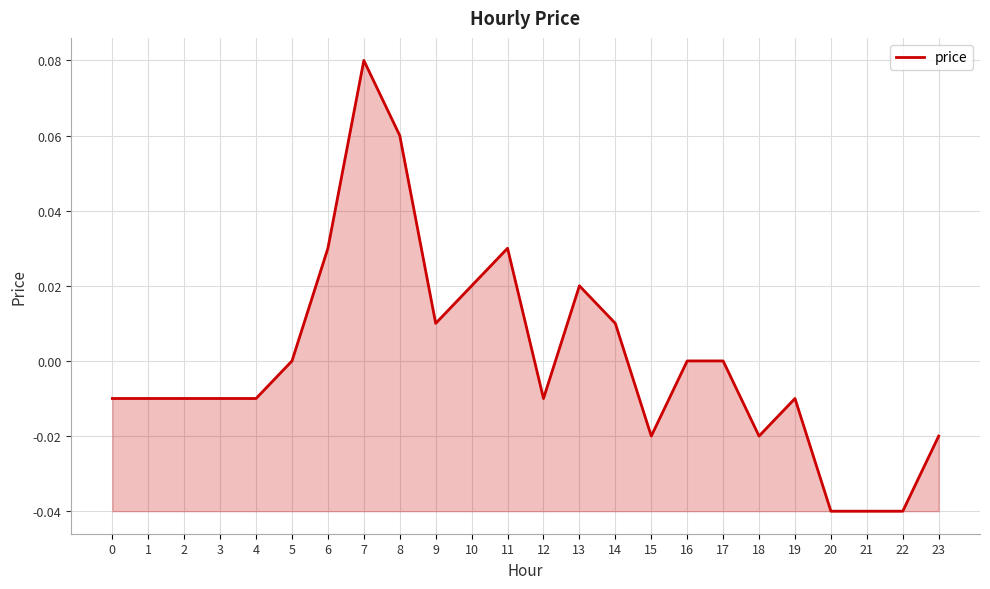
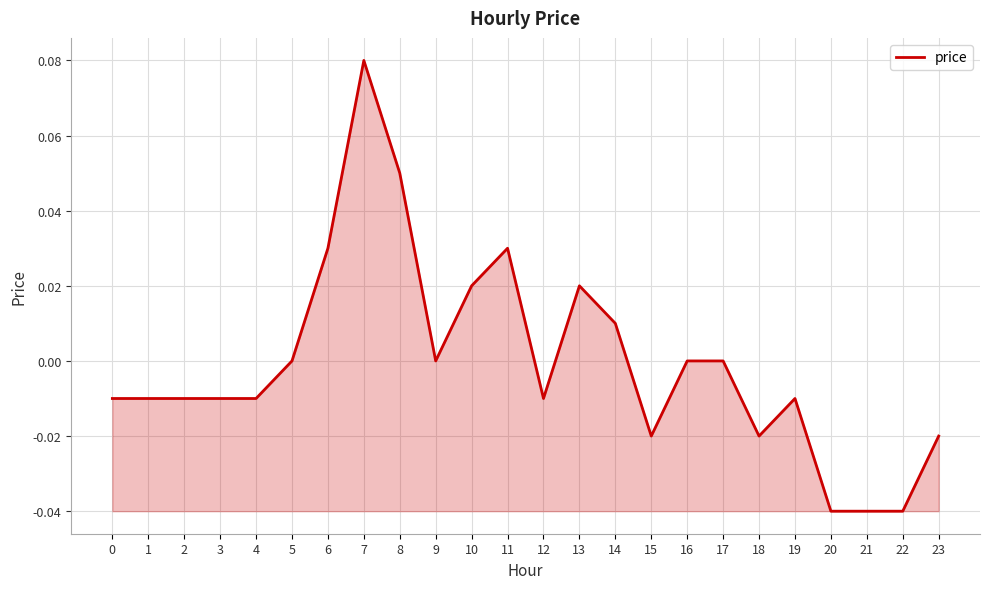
  {
    "0": -0.01,
    "1": -0.01,
    "2": -0.01,
    "3": -0.01,
    "4": -0.01,
    "5": 0.00,
    "6": 0.03,
    "7": 0.08,
-   "8": 0.06,
-   "9": 0.01,
+   "8": 0.05,
+   "9": 0.00,
    "10": 0.02,
    "11": 0.03,
    "12": -0.01,
    "13": 0.02,
    "14": 0.01,
    "15": -0.02,
    "16": 0.00,
    "17": 0.00,
    "18": -0.02,
    "19": -0.01,
    "20": -0.04,
    "21": -0.04,
    "22": -0.04,
    "23": -0.02
  }
